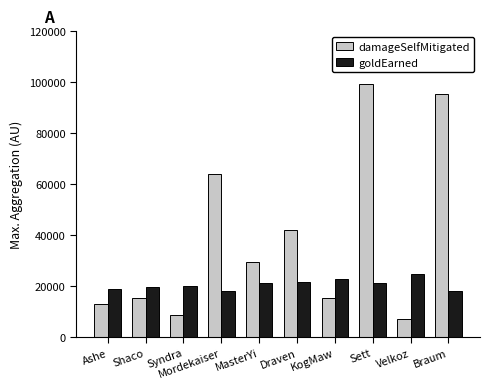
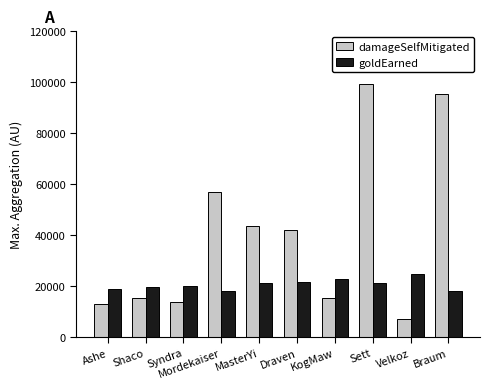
  {
    "damageSelfMitigated": {
      "Ashe": 13000,
      "Shaco": 15000,
-     "Syndra": 9000,
-     "Mordekaiser": 64000,
-     "MasterYi": 29000,
+     "Syndra": 14000,
+     "Mordekaiser": 57000,
+     "MasterYi": 44000,
      "Draven": 42000,
      "KogMaw": 15000,
      "Sett": 99000,
      "Velkoz": 7000,
      "Braum": 95000
    },
    "goldEarned": {
      "Ashe": 19000,
      "Shaco": 20000,
      "Syndra": 20000,
      "Mordekaiser": 18000,
      "MasterYi": 21000,
      "Draven": 22000,
      "KogMaw": 23000,
      "Sett": 21000,
      "Velkoz": 25000,
      "Braum": 18000
    }
  }
